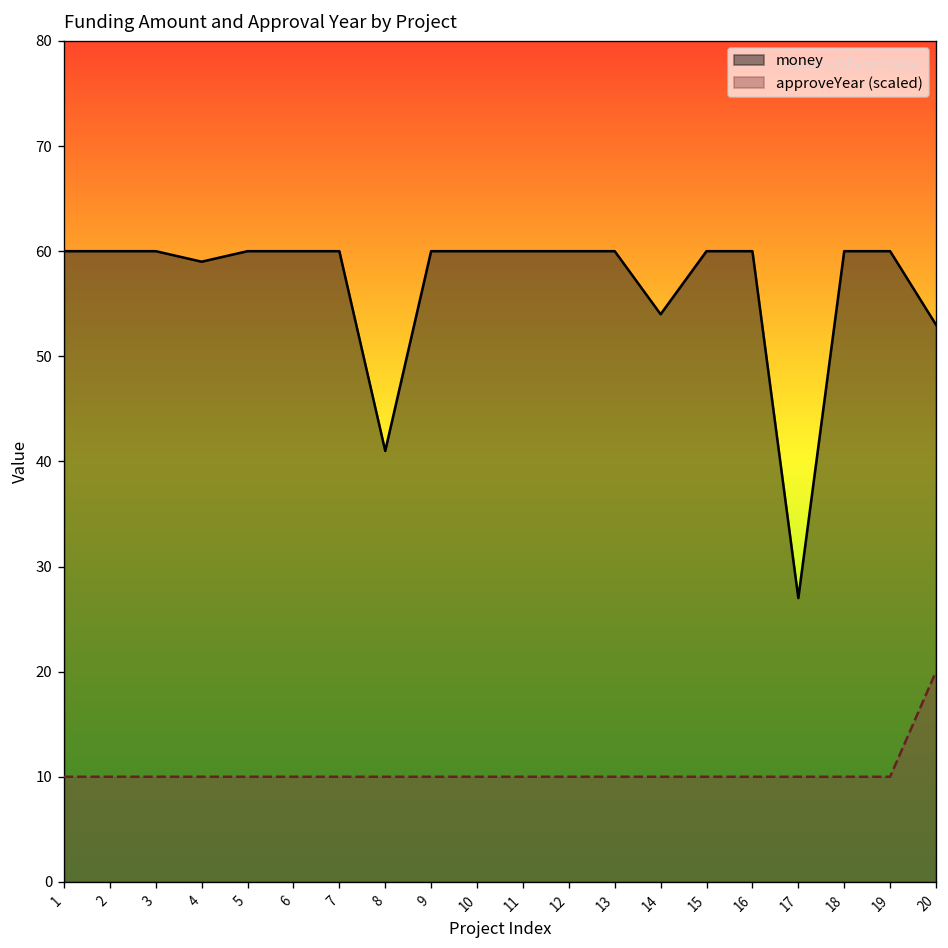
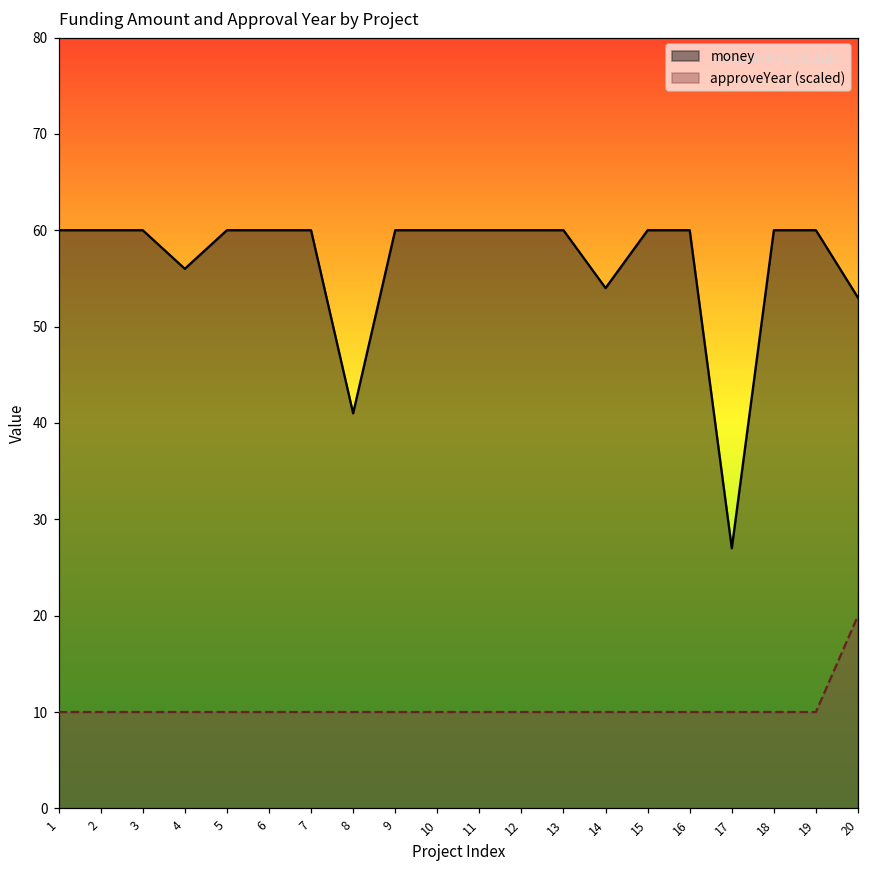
  {
    "money": {
      "1": 60,
      "2": 60,
      "3": 60,
-     "4": 59,
+     "4": 56,
      "5": 60,
      "6": 60,
      "7": 60,
      "8": 41,
      "9": 60,
      "10": 60,
      "11": 60,
      "12": 60,
      "13": 60,
      "14": 54,
      "15": 60,
      "16": 60,
      "17": 27,
      "18": 60,
      "19": 60,
      "20": 53
    },
    "approveYear (scaled)": {
      "1": 10,
      "2": 10,
      "3": 10,
      "4": 10,
      "5": 10,
      "6": 10,
      "7": 10,
      "8": 10,
      "9": 10,
      "10": 10,
      "11": 10,
      "12": 10,
      "13": 10,
      "14": 10,
      "15": 10,
      "16": 10,
      "17": 10,
      "18": 10,
      "19": 10,
      "20": 20
    }
  }
